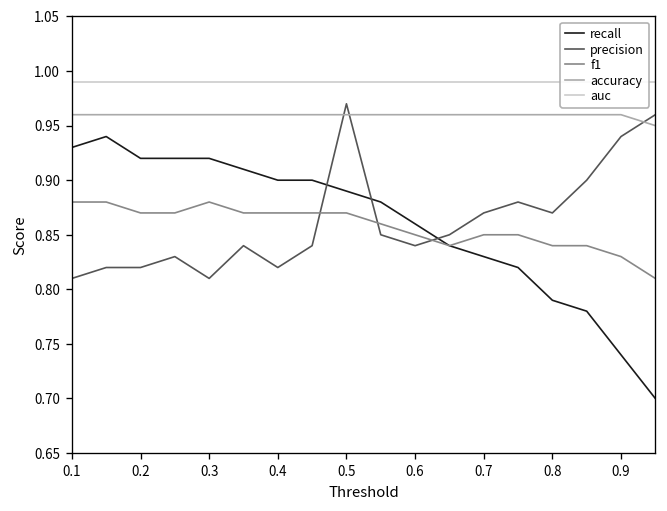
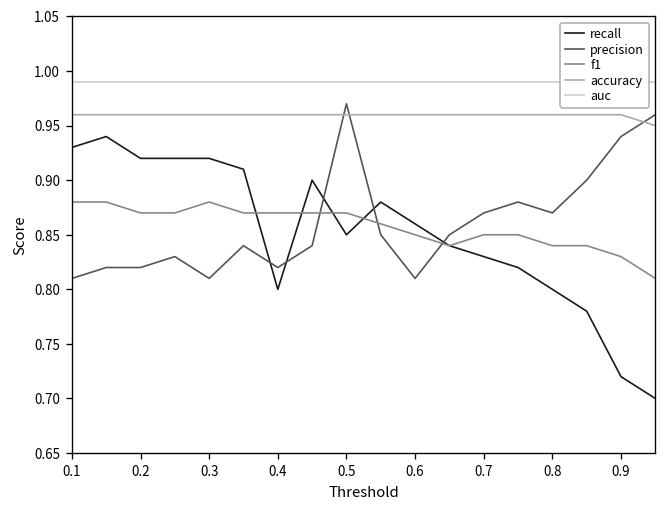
  {
    "recall": {
      "0.1": 0.93,
      "0.2": 0.92,
      "0.3": 0.92,
-     "0.4": 0.9,
-     "0.5": 0.89,
+     "0.4": 0.8,
+     "0.5": 0.85,
      "0.6": 0.86,
      "0.7": 0.83,
-     "0.8": 0.79,
-     "0.9": 0.74
+     "0.8": 0.80,
+     "0.9": 0.72
    },
    "precision": {
      "0.1": 0.81,
      "0.2": 0.82,
      "0.3": 0.81,
      "0.4": 0.82,
      "0.5": 0.97,
-     "0.6": 0.84,
+     "0.6": 0.81,
      "0.7": 0.87,
      "0.8": 0.87,
      "0.9": 0.94
    }
  }
